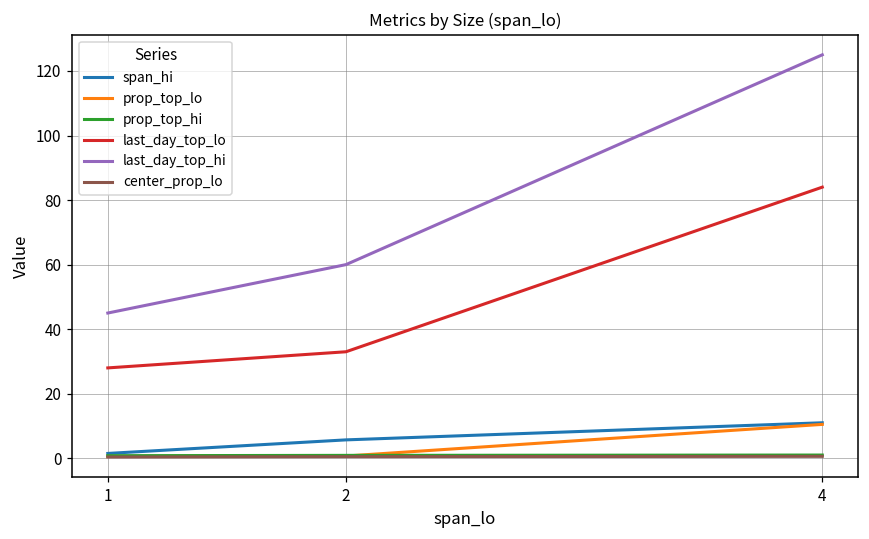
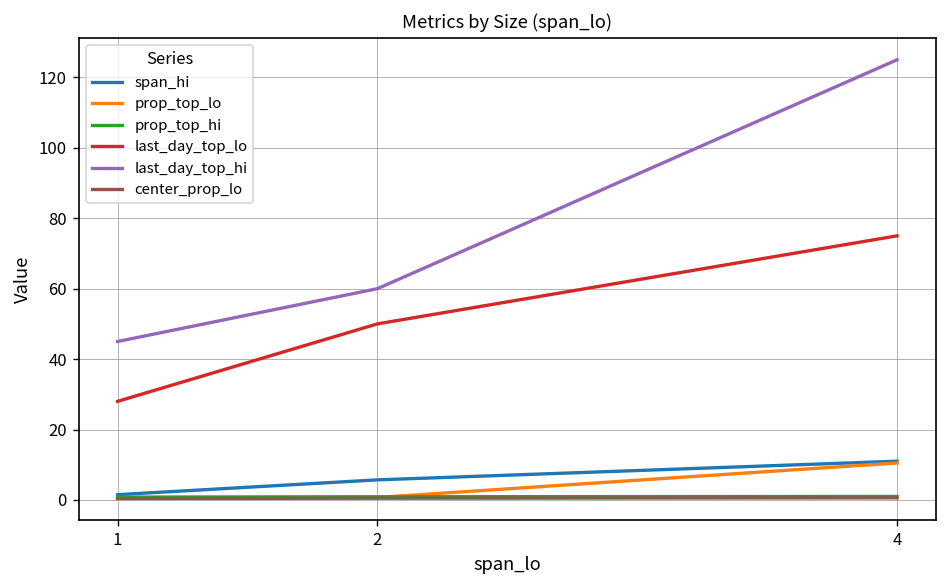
  {
    "span_hi": {
      "2": 6
    },
    "last_day_top_lo": {
      "1": 28,
-     "2": 33,
-     "4": 84
+     "2": 50,
+     "4": 75
    },
    "last_day_top_hi": {
      "1": 45,
      "2": 60,
      "4": 125
    }
  }
